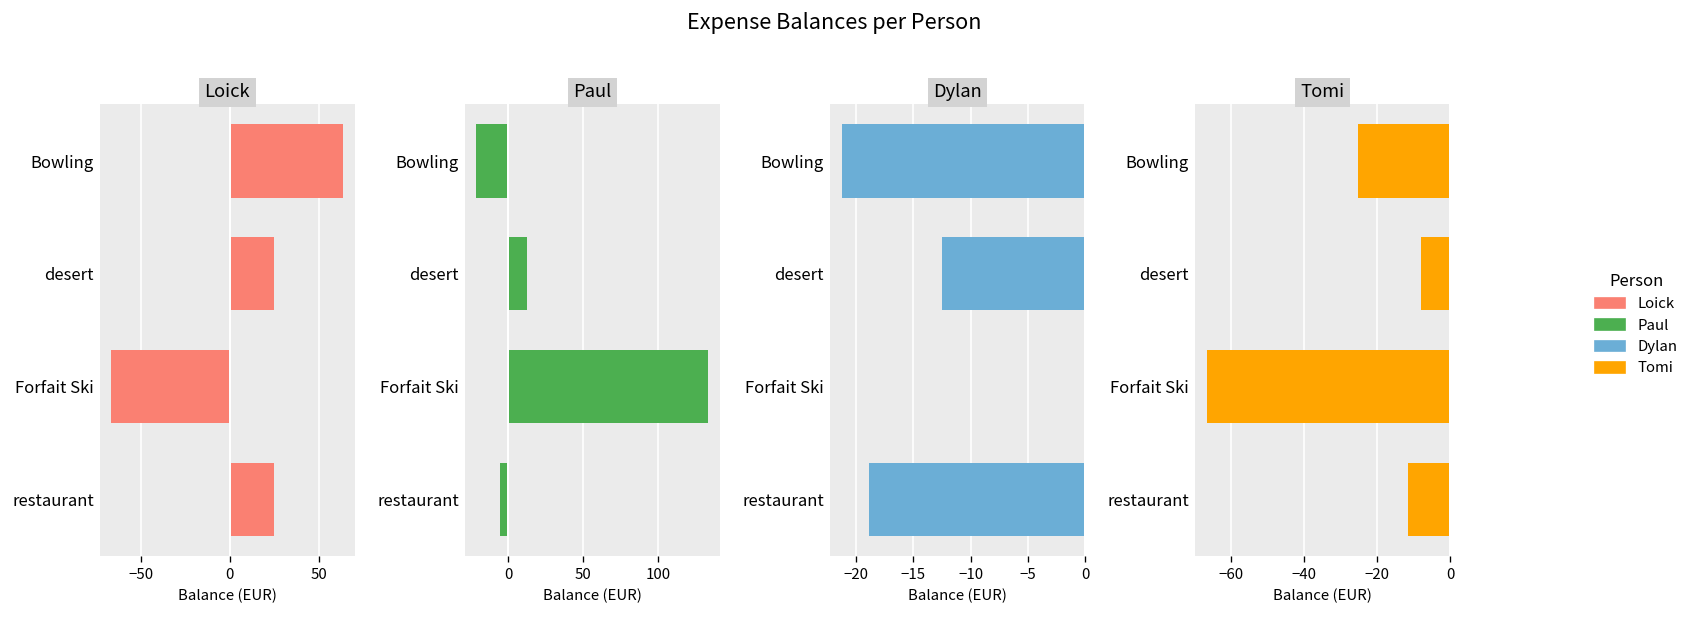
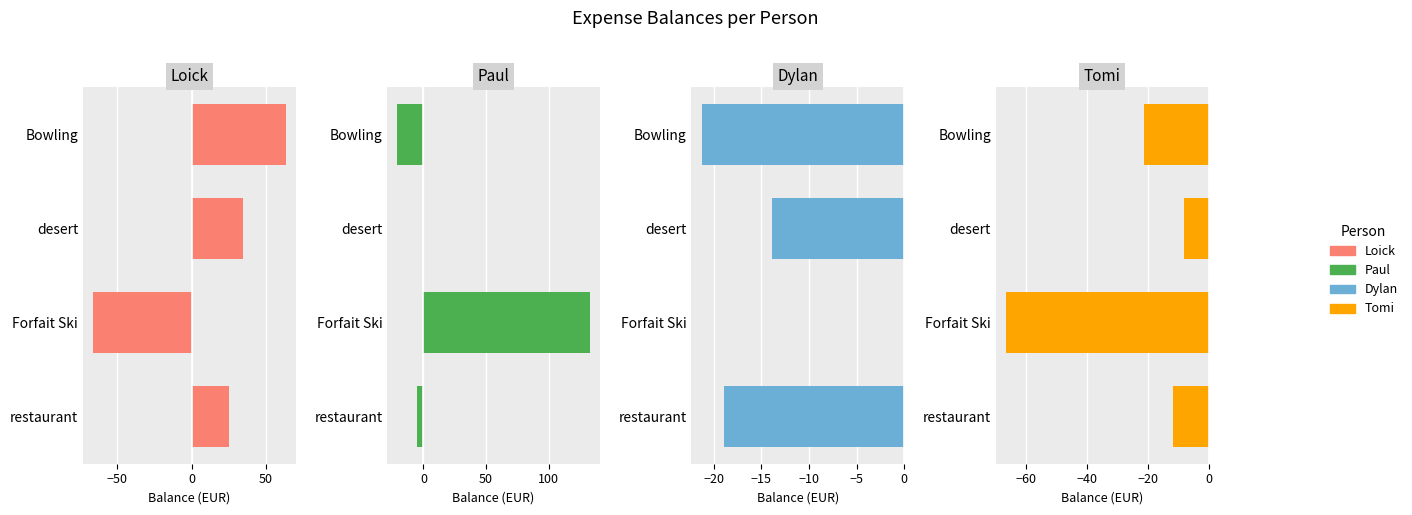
  {
    "Loick": {
      "Bowling": 64,
-     "desert": 25,
+     "desert": 35,
      "Forfait Ski": -67,
      "restaurant": 25
    },
    "Paul": {
      "Bowling": -21,
-     "desert": 13,
+     "desert": 0,
      "Forfait Ski": 133,
      "restaurant": -5
    },
    "Dylan": {
      "Bowling": -21,
-     "desert": -13,
+     "desert": -14,
      "Forfait Ski": 0,
      "restaurant": -19
    },
    "Tomi": {
-     "Bowling": -25,
+     "Bowling": -21,
      "desert": -8,
      "Forfait Ski": -67,
      "restaurant": -12
    }
  }
